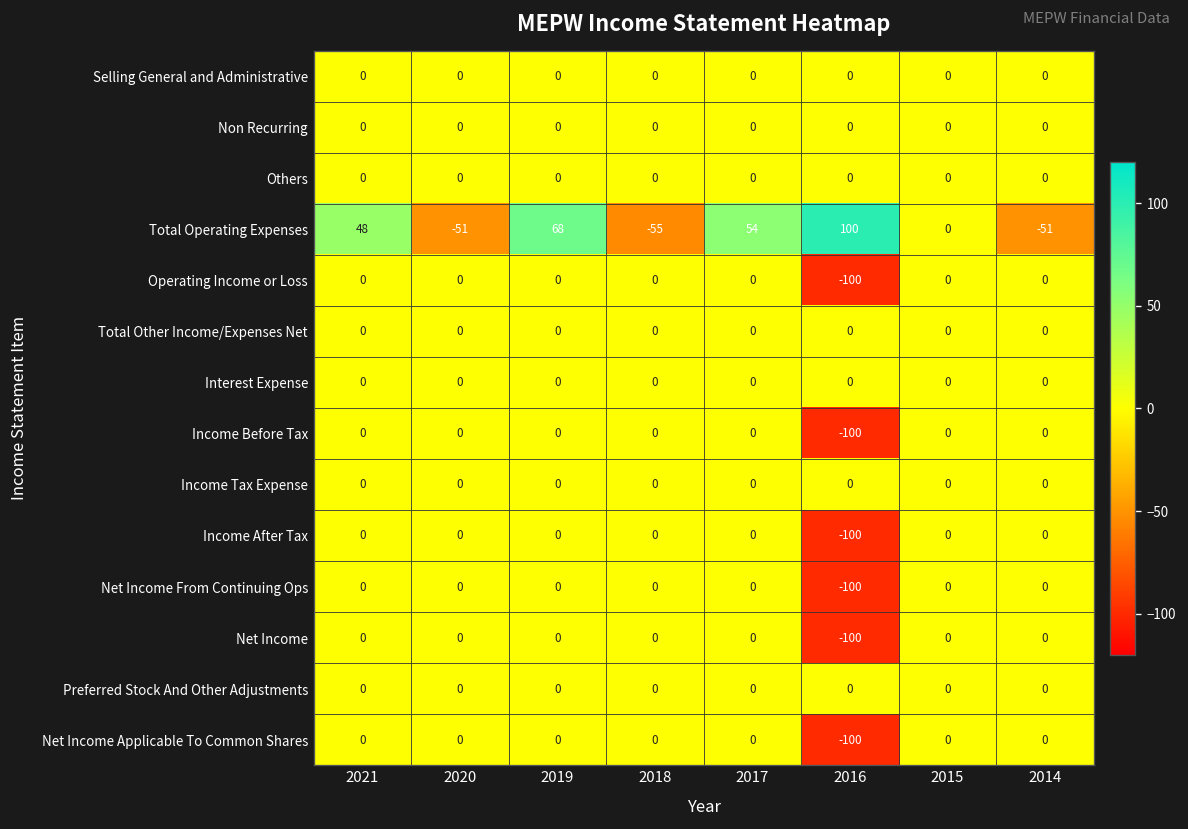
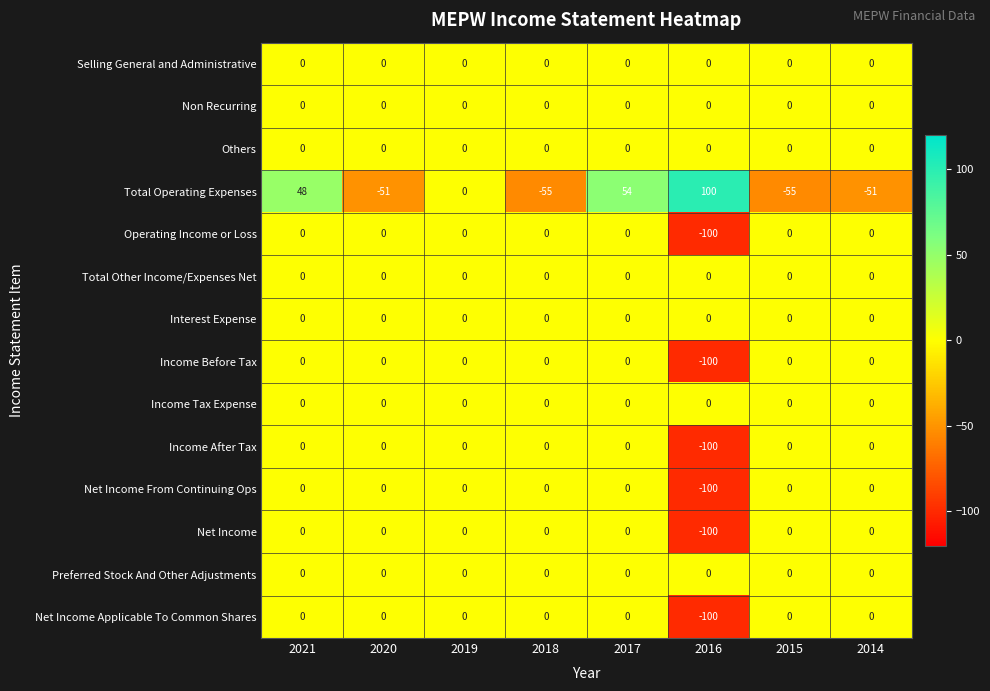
  {
    "Selling General and Administrative": {
      "2021": 0,
      "2020": 0,
      "2019": 0,
      "2018": 0,
      "2017": 0,
      "2016": 0,
      "2015": 0,
      "2014": 0
    },
    "Non Recurring": {
      "2021": 0,
      "2020": 0,
      "2019": 0,
      "2018": 0,
      "2017": 0,
      "2016": 0,
      "2015": 0,
      "2014": 0
    },
    "Others": {
      "2021": 0,
      "2020": 0,
      "2019": 0,
      "2018": 0,
      "2017": 0,
      "2016": 0,
      "2015": 0,
      "2014": 0
    },
    "Total Operating Expenses": {
      "2021": 48,
      "2020": -51,
-     "2019": 68,
+     "2019": 0,
      "2018": -55,
      "2017": 54,
      "2016": 100,
-     "2015": 0,
+     "2015": -55,
      "2014": -51
    },
    "Operating Income or Loss": {
      "2021": 0,
      "2020": 0,
      "2019": 0,
      "2018": 0,
      "2017": 0,
      "2016": -100,
      "2015": 0,
      "2014": 0
    },
    "Total Other Income/Expenses Net": {
      "2021": 0,
      "2020": 0,
      "2019": 0,
      "2018": 0,
      "2017": 0,
      "2016": 0,
      "2015": 0,
      "2014": 0
    },
    "Interest Expense": {
      "2021": 0,
      "2020": 0,
      "2019": 0,
      "2018": 0,
      "2017": 0,
      "2016": 0,
      "2015": 0,
      "2014": 0
    },
    "Income Before Tax": {
      "2021": 0,
      "2020": 0,
      "2019": 0,
      "2018": 0,
      "2017": 0,
      "2016": -100,
      "2015": 0,
      "2014": 0
    },
    "Income Tax Expense": {
      "2021": 0,
      "2020": 0,
      "2019": 0,
      "2018": 0,
      "2017": 0,
      "2016": 0,
      "2015": 0,
      "2014": 0
    },
    "Income After Tax": {
      "2021": 0,
      "2020": 0,
      "2019": 0,
      "2018": 0,
      "2017": 0,
      "2016": -100,
      "2015": 0,
      "2014": 0
    },
    "Net Income From Continuing Ops": {
      "2021": 0,
      "2020": 0,
      "2019": 0,
      "2018": 0,
      "2017": 0,
      "2016": -100,
      "2015": 0,
      "2014": 0
    },
    "Net Income": {
      "2021": 0,
      "2020": 0,
      "2019": 0,
      "2018": 0,
      "2017": 0,
      "2016": -100,
      "2015": 0,
      "2014": 0
    },
    "Preferred Stock And Other Adjustments": {
      "2021": 0,
      "2020": 0,
      "2019": 0,
      "2018": 0,
      "2017": 0,
      "2016": 0,
      "2015": 0,
      "2014": 0
    },
    "Net Income Applicable To Common Shares": {
      "2021": 0,
      "2020": 0,
      "2019": 0,
      "2018": 0,
      "2017": 0,
      "2016": -100,
      "2015": 0,
      "2014": 0
    }
  }
